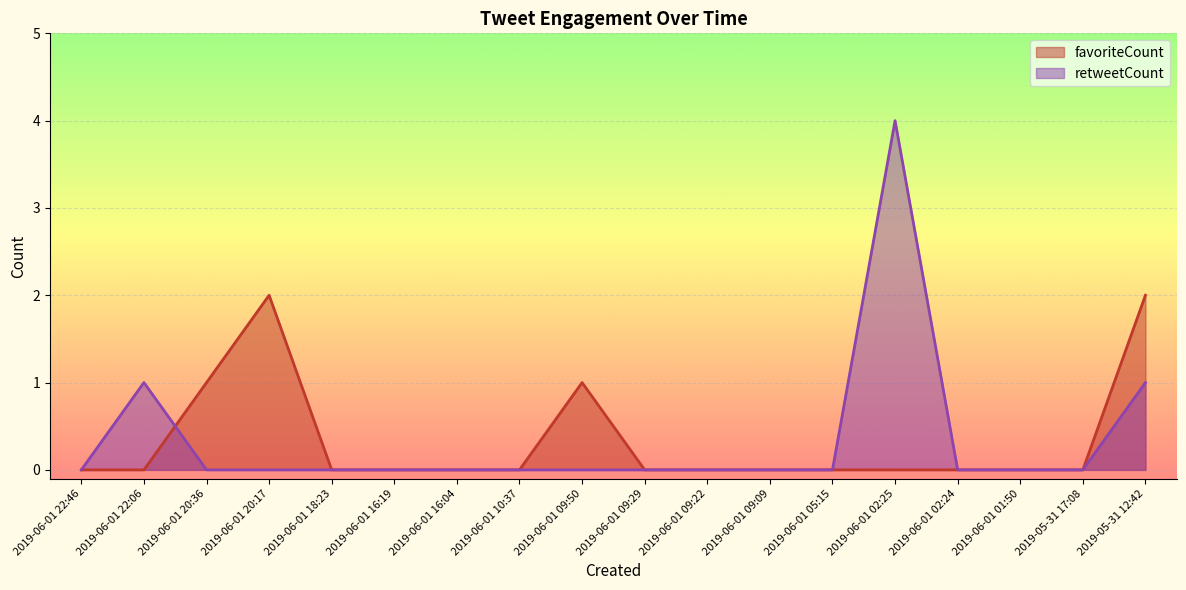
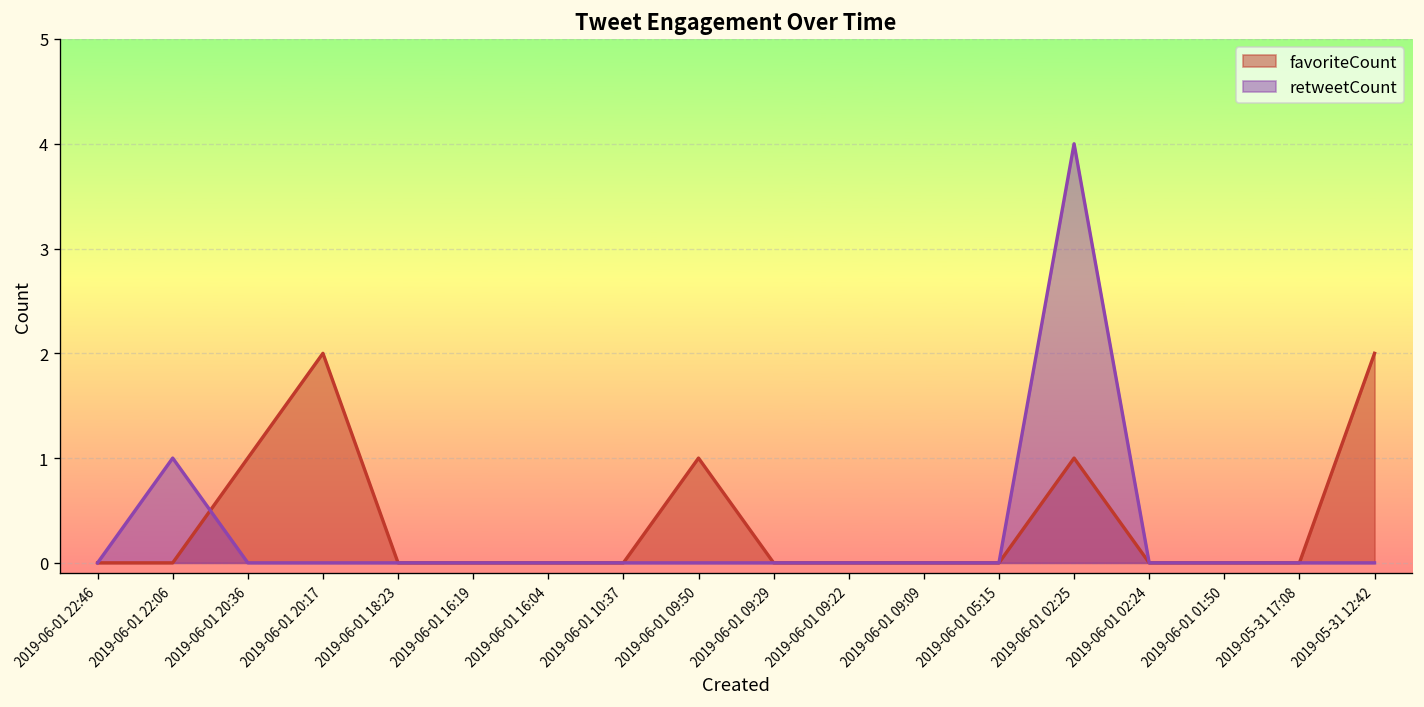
  {
    "favoriteCount": {
      "2019-06-01 22:06": 0,
      "2019-06-01 20:36": 1,
      "2019-06-01 20:17": 2,
      "2019-06-01 09:50": 1,
-     "2019-06-01 02:25": 0,
+     "2019-06-01 02:25": 1,
      "2019-05-31 12:42": 2
    },
    "retweetCount": {
      "2019-06-01 22:06": 1,
      "2019-06-01 20:36": 0,
      "2019-06-01 20:17": 0,
      "2019-06-01 09:50": 0,
      "2019-06-01 02:25": 4,
-     "2019-05-31 12:42": 1
+     "2019-05-31 12:42": 0
    }
  }
